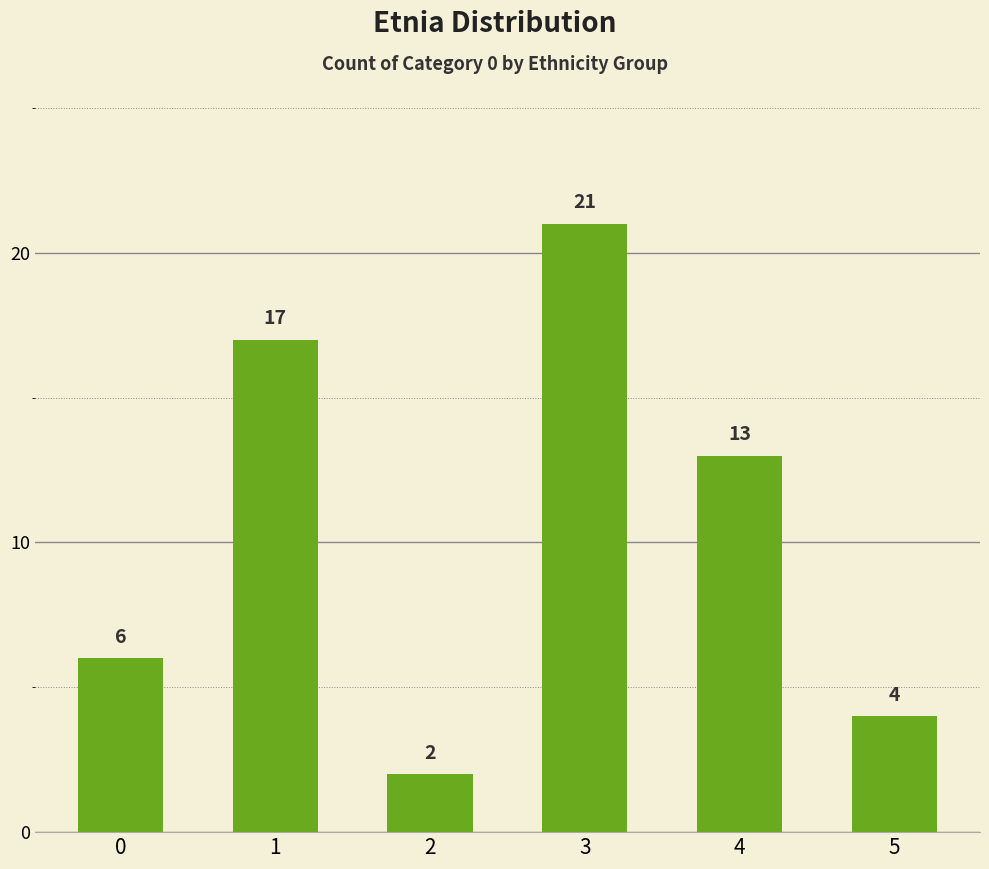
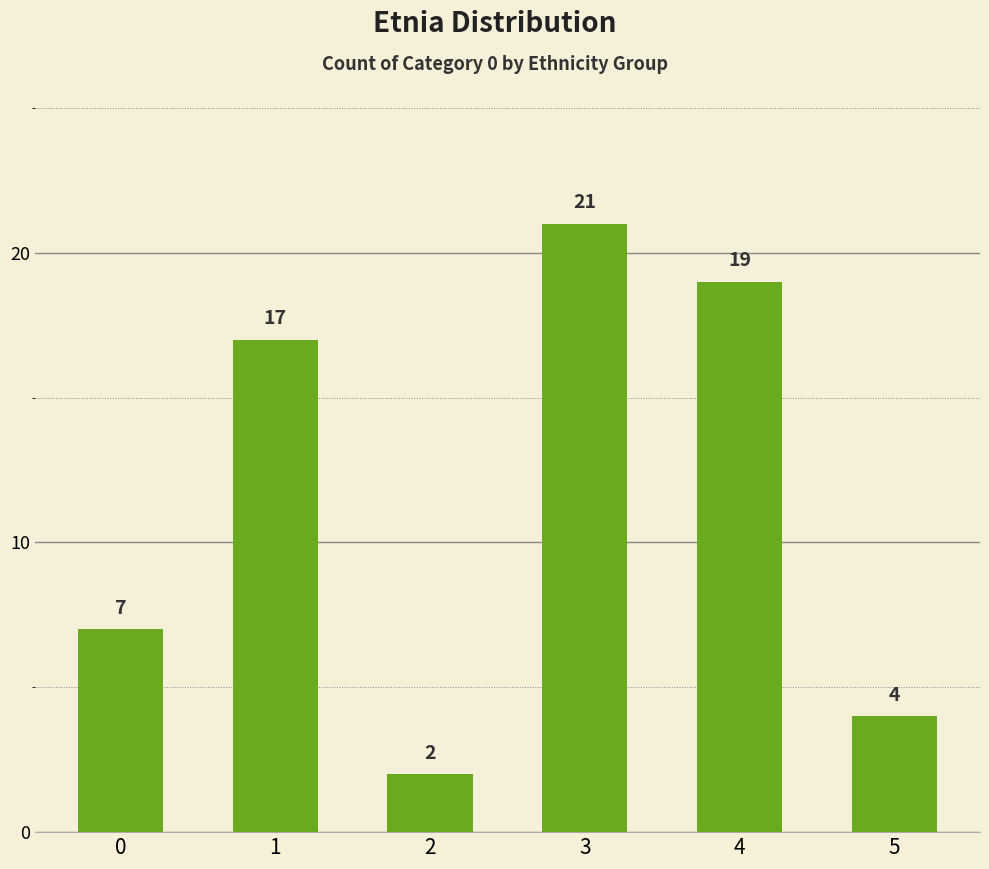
  {
-   "0": 6,
+   "0": 7,
    "1": 17,
    "2": 2,
    "3": 21,
-   "4": 13,
+   "4": 19,
    "5": 4
  }
